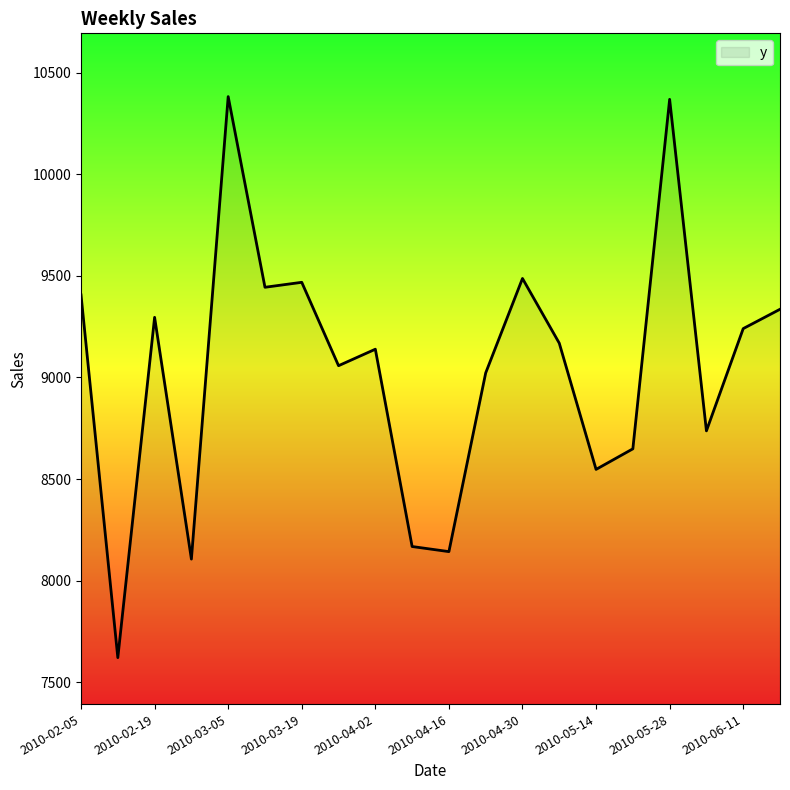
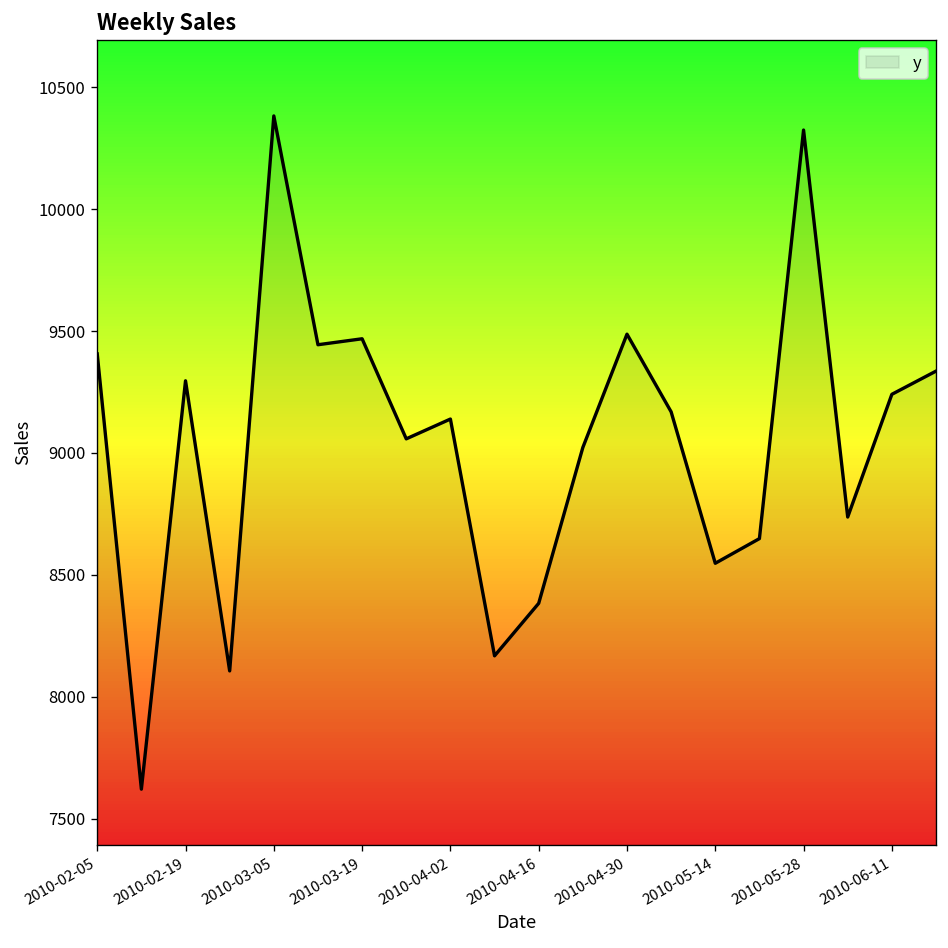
  {
    "2010-02-05": 9410,
    "2010-02-19": 9300,
    "2010-03-05": 10380,
    "2010-03-19": 9470,
    "2010-04-02": 9140,
-   "2010-04-16": 8140,
+   "2010-04-16": 8380,
    "2010-04-30": 9490,
    "2010-05-14": 8550,
-   "2010-05-28": 10370,
+   "2010-05-28": 10320,
    "2010-06-11": 9240
  }
